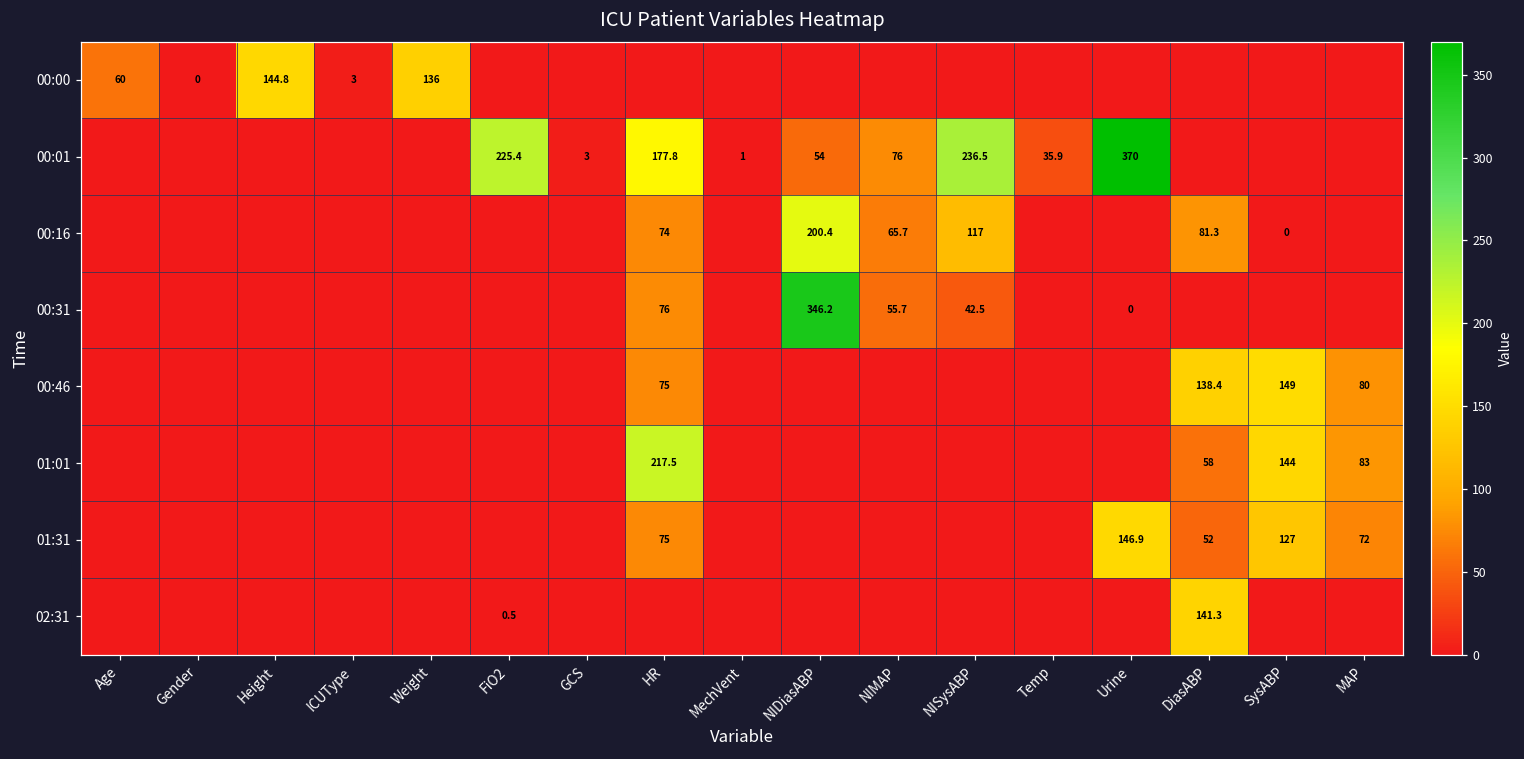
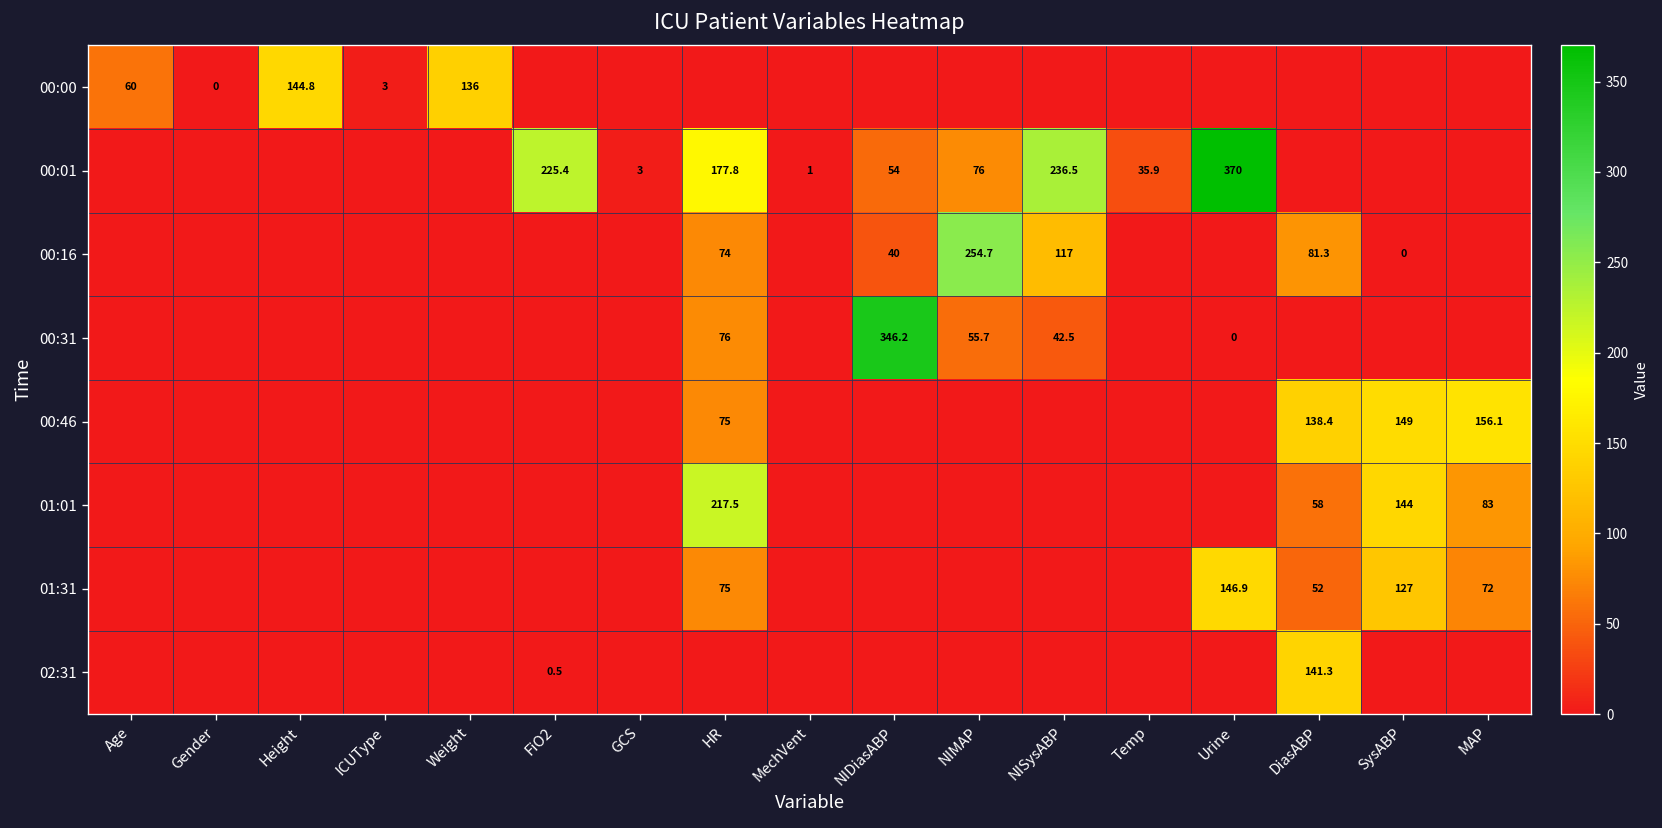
  {
    "00:00": {
      "Age": 60,
      "Gender": 0,
      "Height": 144.8,
      "ICUType": 3,
      "Weight": 136
    },
    "00:01": {
      "FiO2": 225.4,
      "GCS": 3,
      "HR": 177.8,
      "MechVent": 1,
      "NIDiasABP": 54,
      "NIMAP": 76,
      "NISysABP": 236.5,
      "Temp": 35.9,
      "Urine": 370
    },
    "00:16": {
      "HR": 74,
-     "NIDiasABP": 200.4,
-     "NIMAP": 65.7,
+     "NIDiasABP": 40,
+     "NIMAP": 254.7,
      "NISysABP": 117,
      "DiasABP": 81.3,
      "SysABP": 0
    },
    "00:31": {
      "HR": 76,
      "NIDiasABP": 346.2,
      "NIMAP": 55.7,
      "NISysABP": 42.5,
      "Urine": 0
    },
    "00:46": {
      "HR": 75,
      "DiasABP": 138.4,
      "SysABP": 149,
-     "MAP": 80
+     "MAP": 156.1
    },
    "01:01": {
      "HR": 217.5,
      "DiasABP": 58,
      "SysABP": 144,
      "MAP": 83
    },
    "01:31": {
      "HR": 75,
      "Urine": 146.9,
      "DiasABP": 52,
      "SysABP": 127,
      "MAP": 72
    },
    "02:31": {
      "FiO2": 0.5,
      "DiasABP": 141.3
    }
  }
